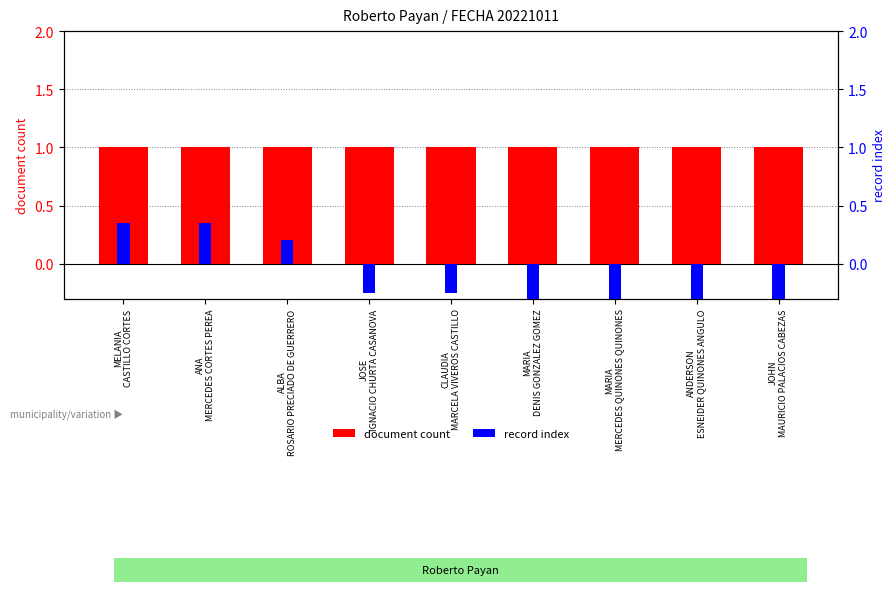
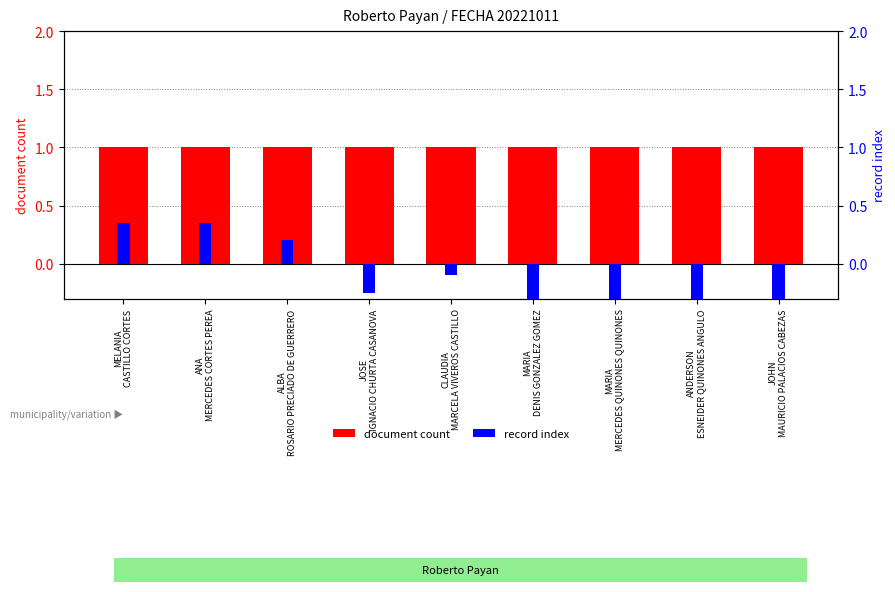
  {
    "document count": {
      "MELANIA CASTILLO CORTES": 1.00,
      "ANA MERCEDES CORTES PEREA": 1.00,
      "ALBA ROSARIO PRECIADO DE GUERRERO": 1.00,
      "JOSE IGNACIO CHURTA CASANOVA": 1.00,
      "CLAUDIA MARCELA VIVEROS CASTILLO": 1.00,
      "MARIA DENIS GONZALEZ GOMEZ": 1.00,
      "MARIA MERCEDES QUINONES QUINONES": 1.00,
      "ANDERSON ESNEIDER QUINONES ANGULO": 1.00,
      "JOHN MAURICIO PALACIOS CABEZAS": 1.00
    },
    "record index": {
      "MELANIA CASTILLO CORTES": 0.35,
      "ANA MERCEDES CORTES PEREA": 0.35,
      "ALBA ROSARIO PRECIADO DE GUERRERO": 0.20,
      "JOSE IGNACIO CHURTA CASANOVA": -0.25,
-     "CLAUDIA MARCELA VIVEROS CASTILLO": -0.25
+     "CLAUDIA MARCELA VIVEROS CASTILLO": -0.10
    }
  }
